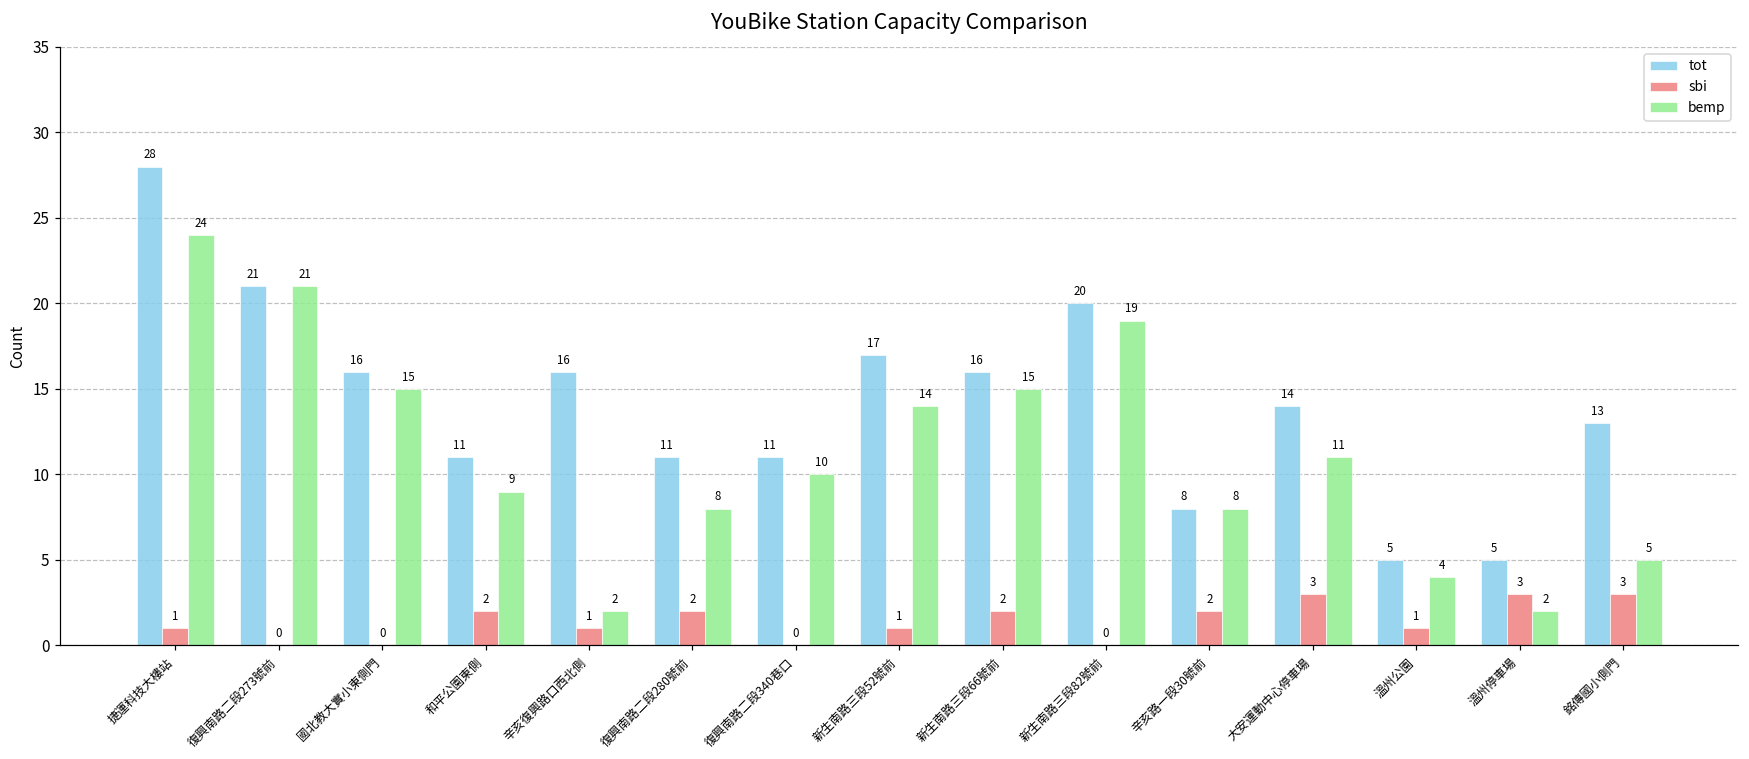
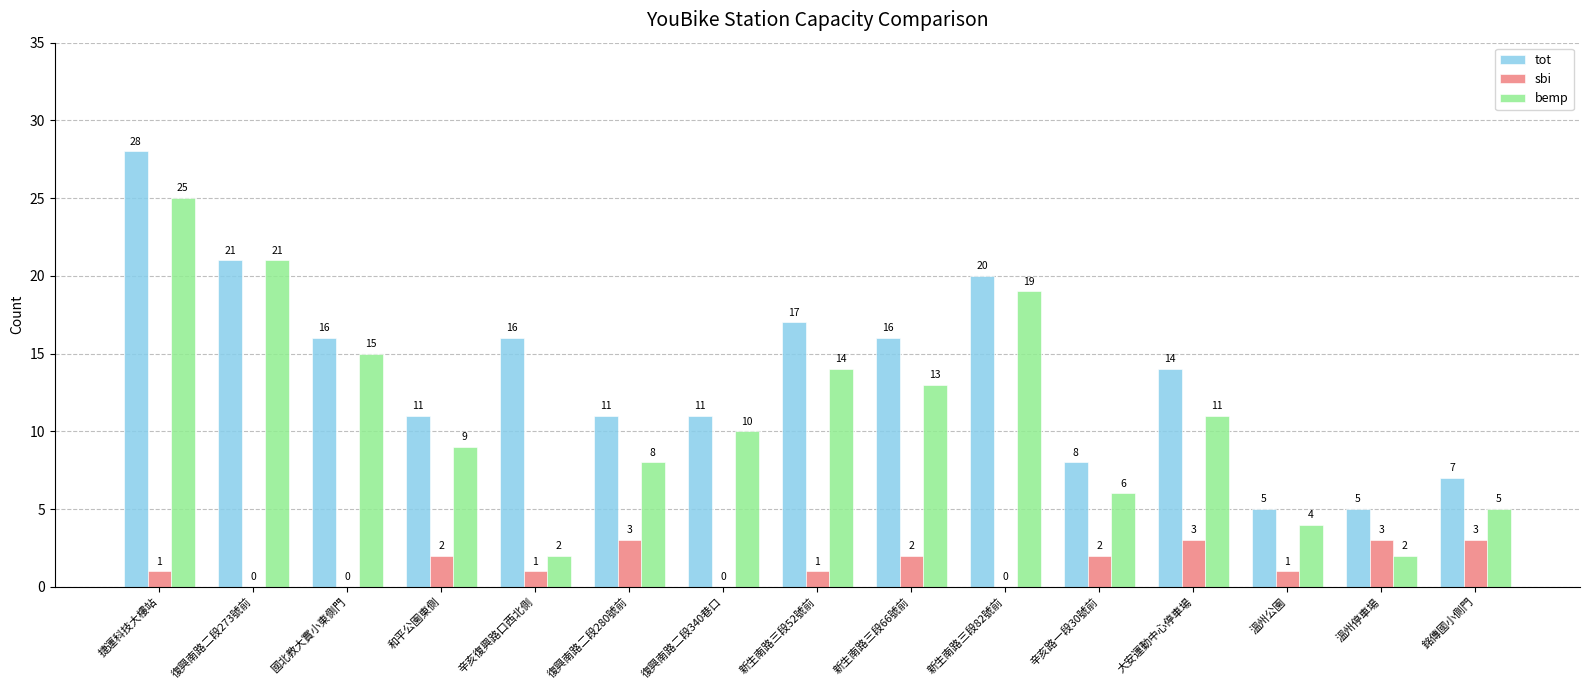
  {
    "tot": {
      "捷運科技大樓站": 28,
      "復興南路二段273號前": 21,
      "國北教大實小東側門": 16,
      "和平公園東側": 11,
      "辛亥復興路口西北側": 16,
      "復興南路二段280號前": 11,
      "復興南路二段340巷口": 11,
      "新生南路三段52號前": 17,
      "新生南路三段66號前": 16,
      "新生南路三段82號前": 20,
      "辛亥路一段30號前": 8,
      "大安運動中心停車場": 14,
      "溫州公園": 5,
      "溫州停車場": 5,
-     "銘傳國小側門": 13
+     "銘傳國小側門": 7
    },
    "sbi": {
      "捷運科技大樓站": 1,
      "復興南路二段273號前": 0,
      "國北教大實小東側門": 0,
      "和平公園東側": 2,
      "辛亥復興路口西北側": 1,
-     "復興南路二段280號前": 2,
+     "復興南路二段280號前": 3,
      "復興南路二段340巷口": 0,
      "新生南路三段52號前": 1,
      "新生南路三段66號前": 2,
      "新生南路三段82號前": 0,
      "辛亥路一段30號前": 2,
      "大安運動中心停車場": 3,
      "溫州公園": 1,
      "溫州停車場": 3,
      "銘傳國小側門": 3
    },
    "bemp": {
-     "捷運科技大樓站": 24,
+     "捷運科技大樓站": 25,
      "復興南路二段273號前": 21,
      "國北教大實小東側門": 15,
      "和平公園東側": 9,
      "辛亥復興路口西北側": 2,
      "復興南路二段280號前": 8,
      "復興南路二段340巷口": 10,
      "新生南路三段52號前": 14,
-     "新生南路三段66號前": 15,
+     "新生南路三段66號前": 13,
      "新生南路三段82號前": 19,
-     "辛亥路一段30號前": 8,
+     "辛亥路一段30號前": 6,
      "大安運動中心停車場": 11,
      "溫州公園": 4,
      "溫州停車場": 2,
      "銘傳國小側門": 5
    }
  }
